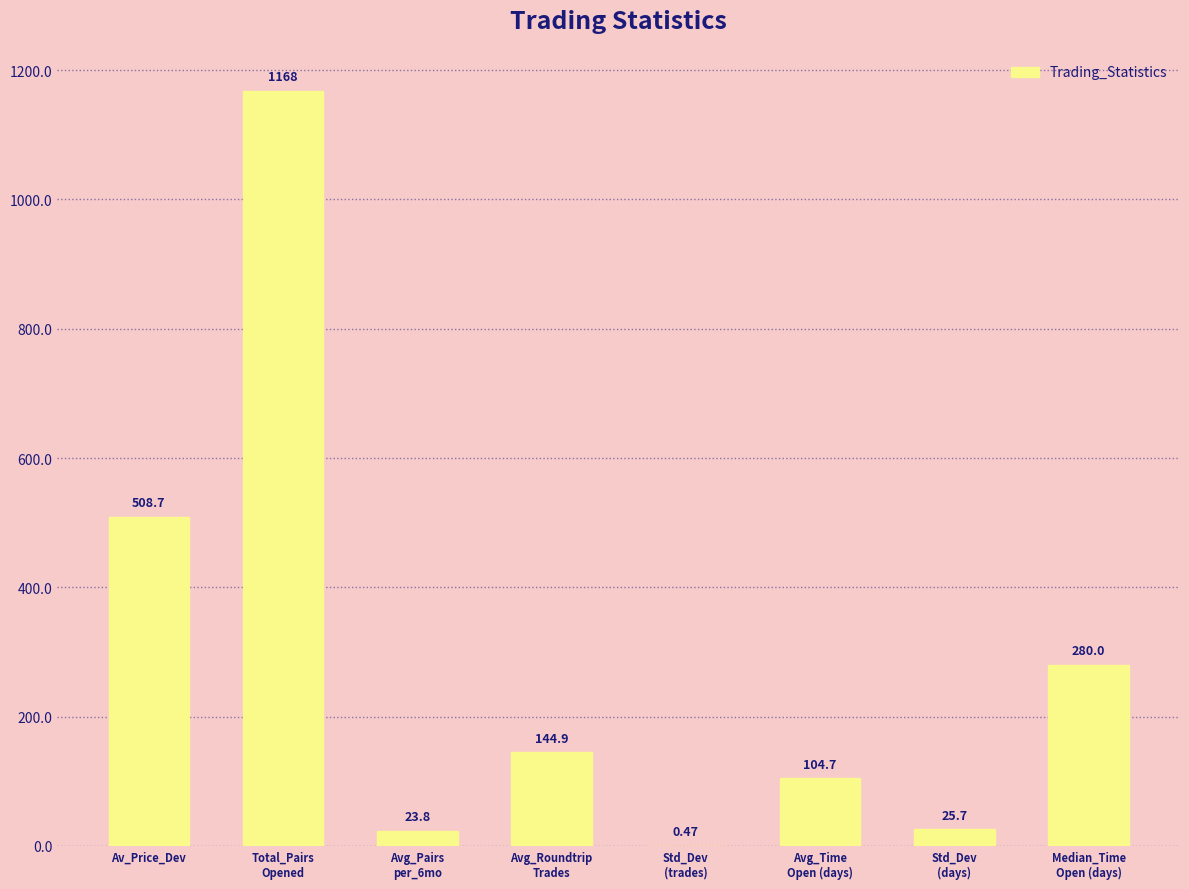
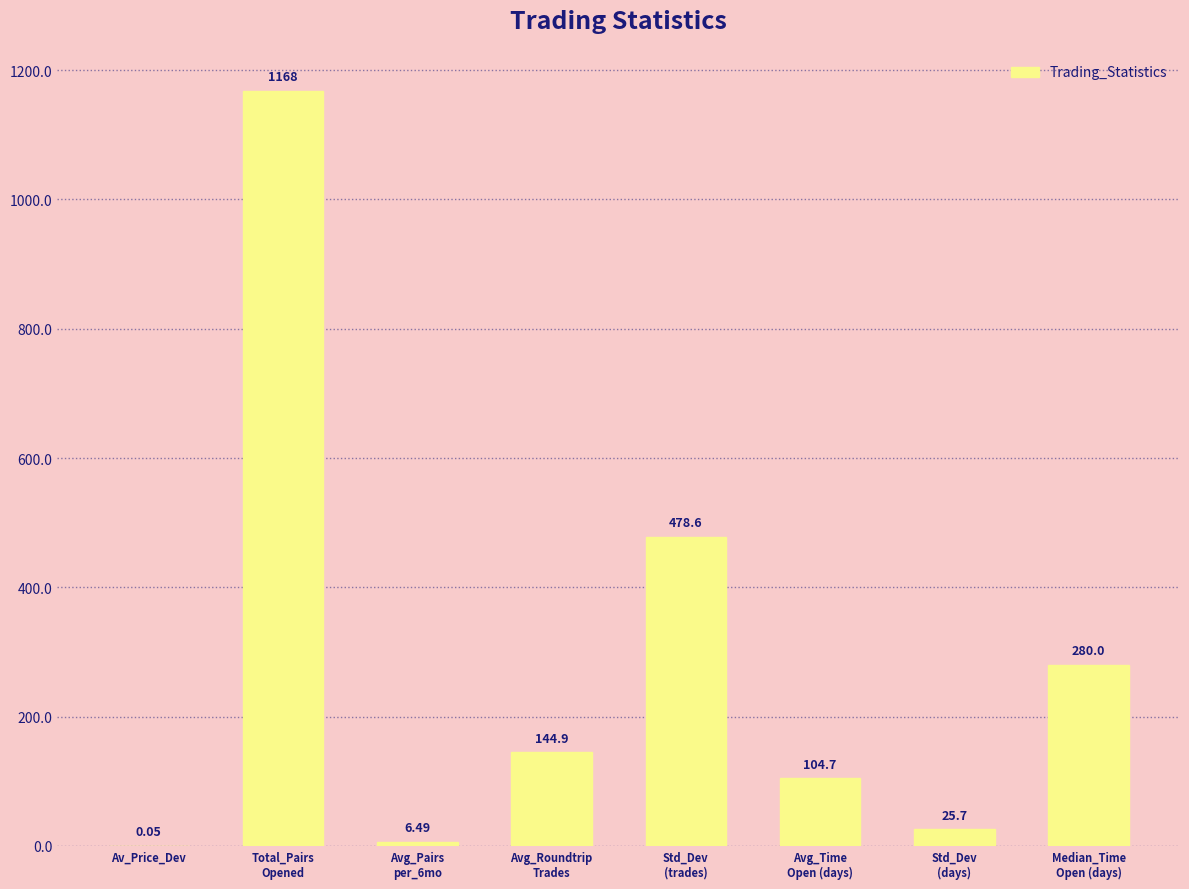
  {
-   "Av_Price_Dev": 508.7,
+   "Av_Price_Dev": 0.05,
    "Total_Pairs Opened": 1168,
-   "Avg_Pairs per_6mo": 23.8,
+   "Avg_Pairs per_6mo": 6.49,
    "Avg_Roundtrip Trades": 144.9,
-   "Std_Dev (trades)": 0.47,
+   "Std_Dev (trades)": 478.6,
    "Avg_Time Open (days)": 104.7,
    "Std_Dev (days)": 25.7,
    "Median_Time Open (days)": 280.0
  }
